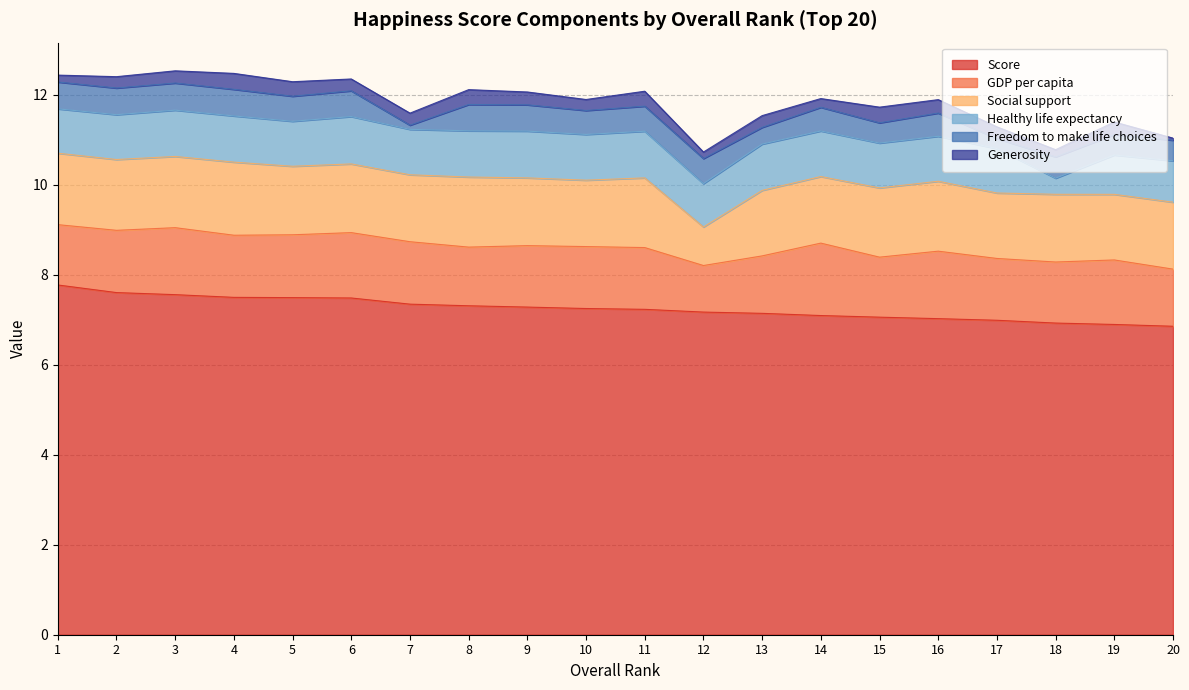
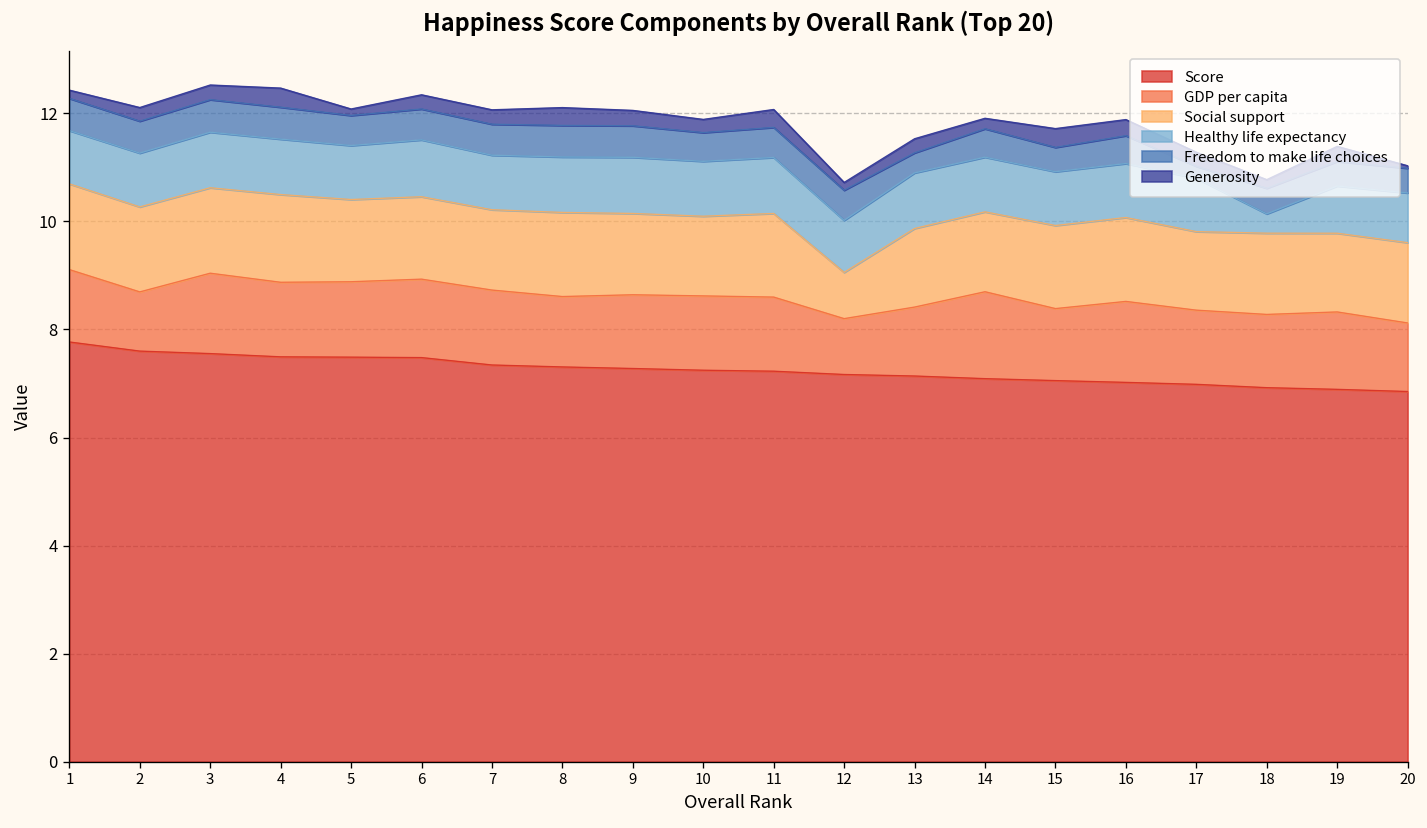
  {
    "Score": {
      "1": 7.8,
      "2": 7.6,
      "3": 7.6,
      "4": 7.5,
      "5": 7.5,
      "6": 7.5,
      "7": 7.3,
      "8": 7.3,
      "9": 7.3,
      "10": 7.2,
      "11": 7.2,
      "12": 7.2,
      "13": 7.1,
      "14": 7.1,
      "15": 7.1,
      "16": 7.0,
      "17": 7.0,
      "18": 6.9,
      "19": 6.9,
      "20": 6.9
    },
    "GDP per capita": {
      "1": 1.3,
-     "2": 1.4,
+     "2": 1.1,
      "3": 1.5,
      "4": 1.4,
      "5": 1.4,
      "6": 1.5,
      "7": 1.4,
      "8": 1.3,
      "9": 1.4,
      "10": 1.4,
      "11": 1.4,
      "12": 1.0,
      "13": 1.3,
      "14": 1.6,
      "15": 1.3,
      "16": 1.5,
      "17": 1.4,
      "18": 1.4,
      "19": 1.4,
      "20": 1.3
    },
    "Social support": {
      "1": 1.6,
      "2": 1.6,
      "3": 1.6,
      "4": 1.6,
      "5": 1.5,
      "6": 1.5,
      "7": 1.5,
      "8": 1.6,
      "9": 1.5,
      "10": 1.5,
      "11": 1.5,
      "12": 0.9,
      "13": 1.5,
      "14": 1.5,
      "15": 1.5,
      "16": 1.6,
      "17": 1.5,
      "18": 1.5,
      "19": 1.5,
      "20": 1.5
    },
    "Healthy life expectancy": {
      "1": 1.0,
      "2": 1.0,
      "3": 1.0,
      "4": 1.0,
      "5": 1.0,
      "6": 1.1,
      "7": 1.0,
      "8": 1.0,
      "9": 1.0,
      "10": 1.0,
      "11": 1.0,
      "12": 1.0,
      "13": 1.0,
      "14": 1.0,
      "15": 1.0,
      "16": 1.0,
      "18": 0.4,
      "20": 0.9
    },
    "Freedom to make life choices": {
      "1": 0.6,
      "2": 0.6,
      "3": 0.6,
      "4": 0.6,
      "5": 0.6,
      "6": 0.6,
-     "7": 0.1,
+     "7": 0.6,
      "8": 0.6,
      "9": 0.6,
      "10": 0.5,
      "11": 0.6,
      "12": 0.6,
      "13": 0.4,
      "14": 0.5,
      "15": 0.4,
      "16": 0.5
    },
    "Generosity": {
      "1": 0.2,
      "2": 0.3,
      "3": 0.3,
      "4": 0.4,
-     "5": 0.3,
+     "5": 0.1,
      "6": 0.3,
      "7": 0.3,
      "8": 0.3,
      "9": 0.3,
      "10": 0.2,
      "11": 0.3,
      "12": 0.1,
      "13": 0.3,
      "14": 0.2,
      "15": 0.3,
      "16": 0.3
    }
  }
